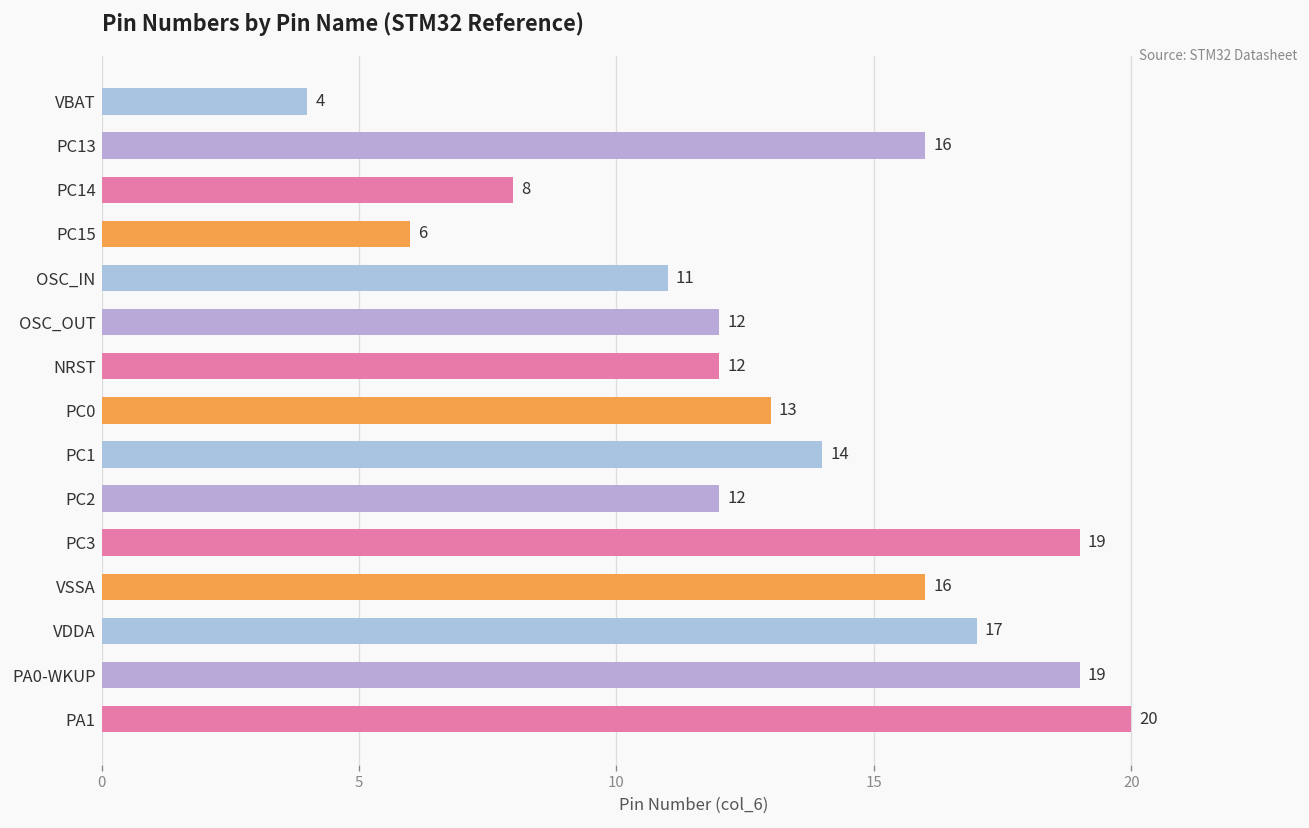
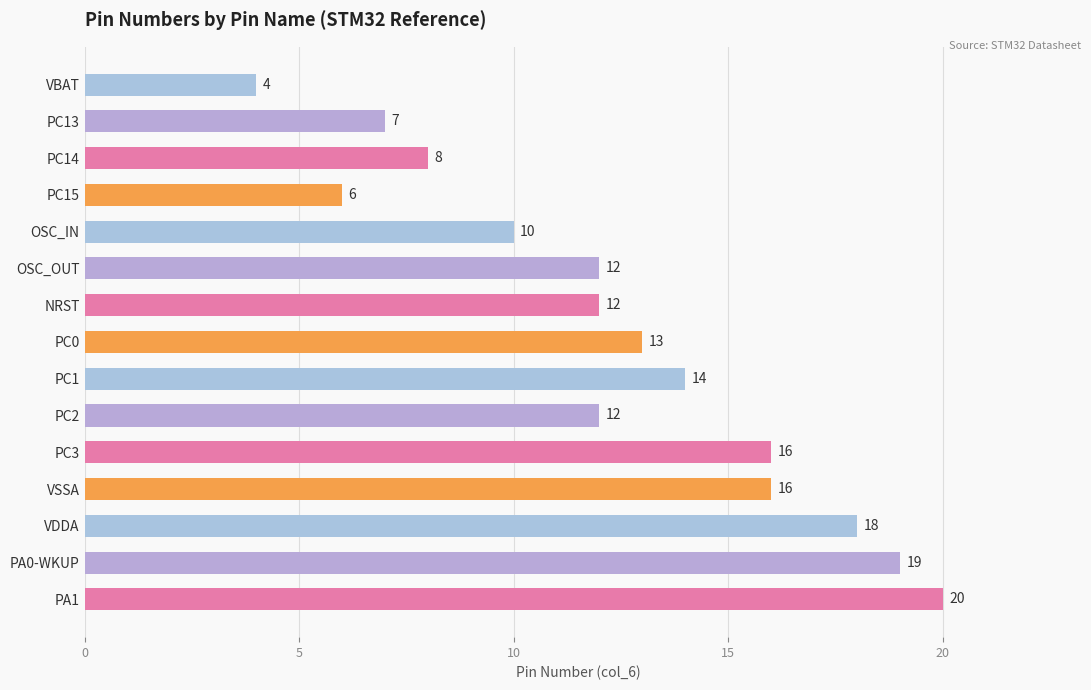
  {
    "VBAT": 4,
-   "PC13": 16,
+   "PC13": 7,
    "PC14": 8,
    "PC15": 6,
-   "OSC_IN": 11,
+   "OSC_IN": 10,
    "OSC_OUT": 12,
    "NRST": 12,
    "PC0": 13,
    "PC1": 14,
    "PC2": 12,
-   "PC3": 19,
+   "PC3": 16,
    "VSSA": 16,
-   "VDDA": 17,
+   "VDDA": 18,
    "PA0-WKUP": 19,
    "PA1": 20
  }
